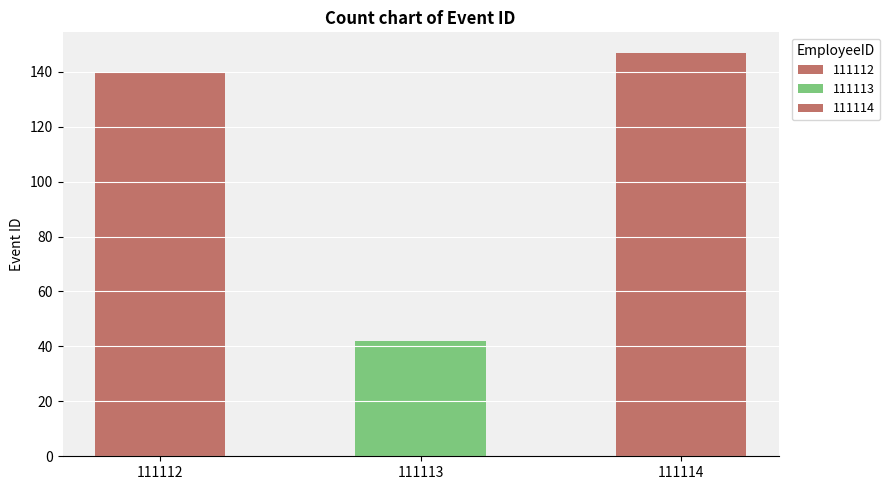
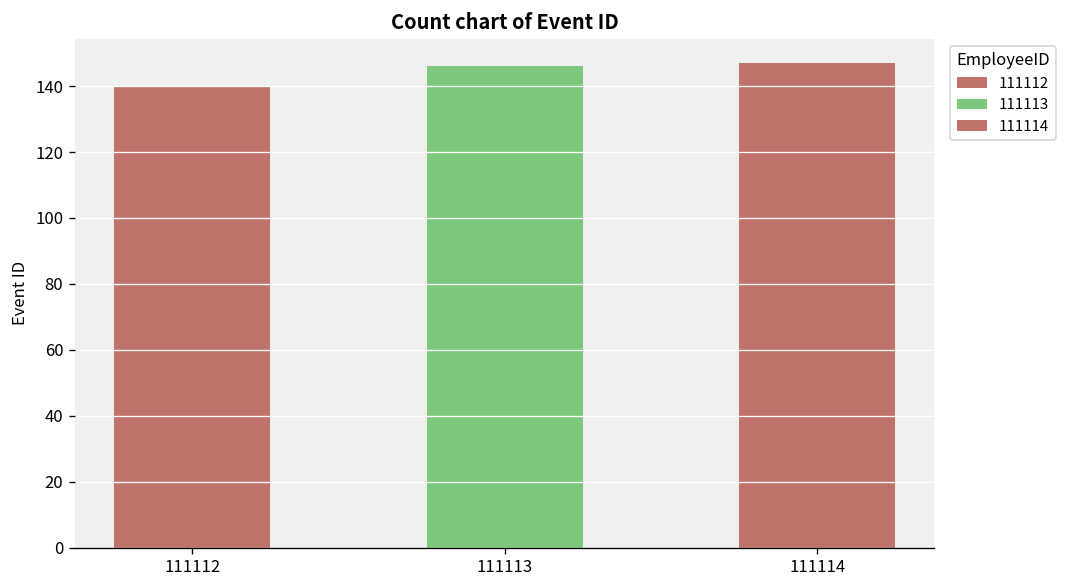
  {
    "111112": 140,
-   "111113": 42,
+   "111113": 146,
    "111114": 147
  }
